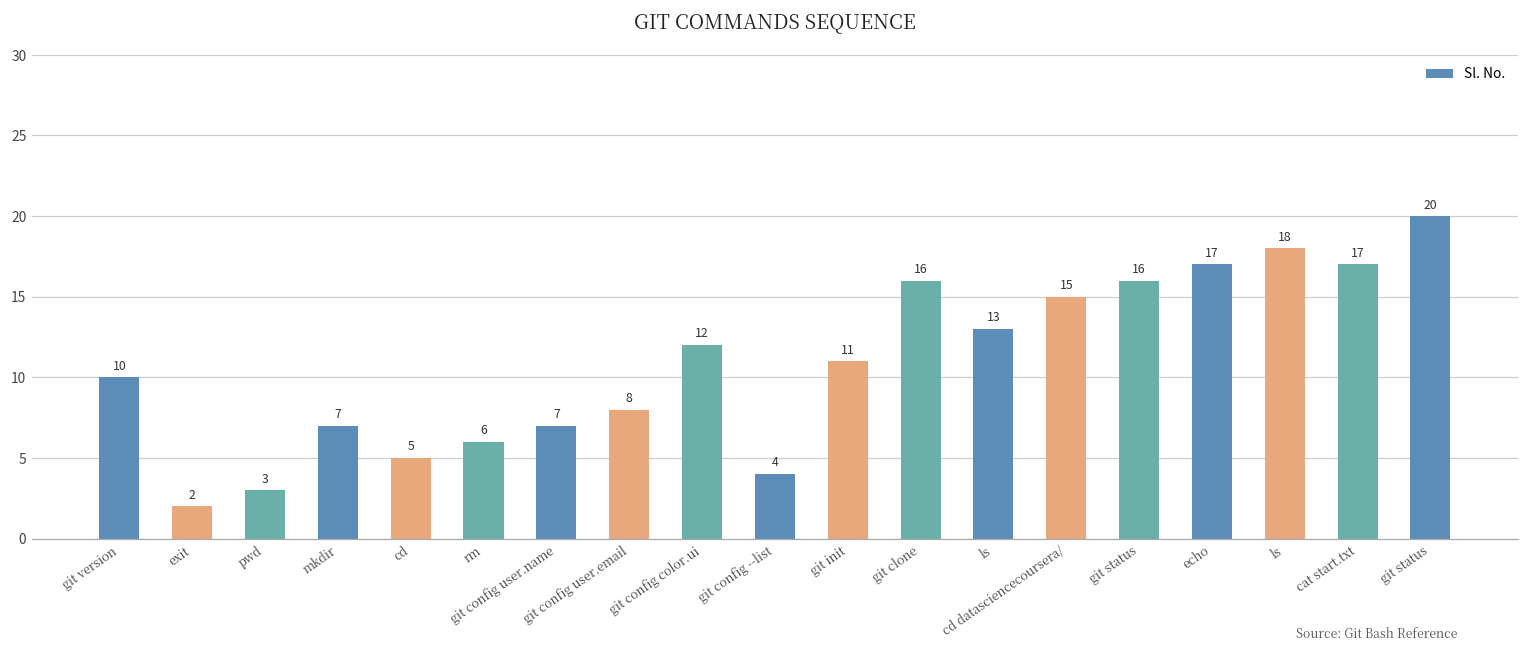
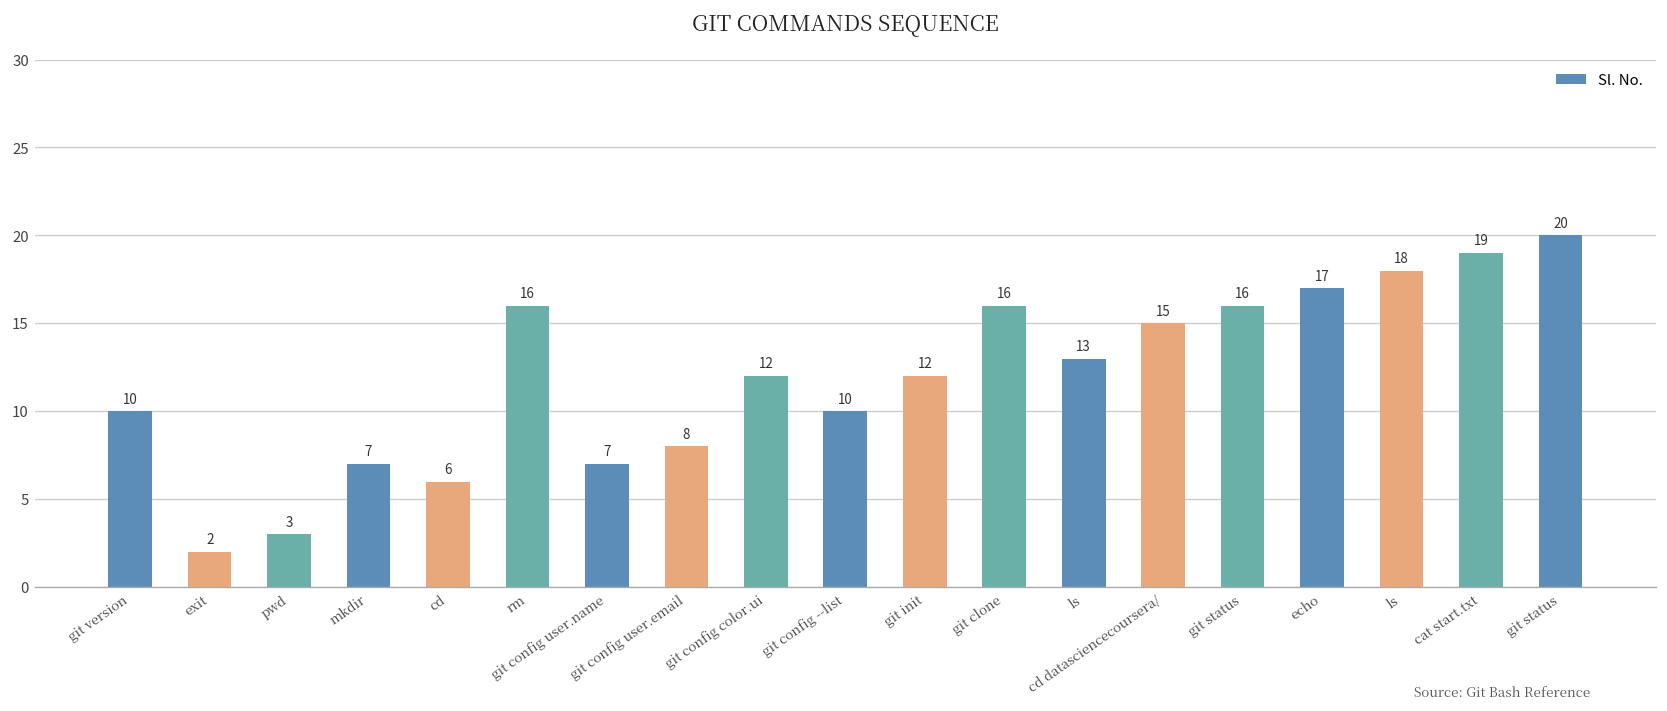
  {
    "git version": 10,
    "exit": 2,
    "pwd": 3,
    "mkdir": 7,
-   "cd": 5,
-   "rm": 6,
+   "cd": 6,
+   "rm": 16,
    "git config user.name": 7,
    "git config user.email": 8,
    "git config color.ui": 12,
-   "git config --list": 4,
-   "git init": 11,
+   "git config --list": 10,
+   "git init": 12,
    "git clone": 16,
    "cd datasciencecoursera/": 15,
    "echo": 17,
-   "cat start.txt": 17
+   "cat start.txt": 19
  }
